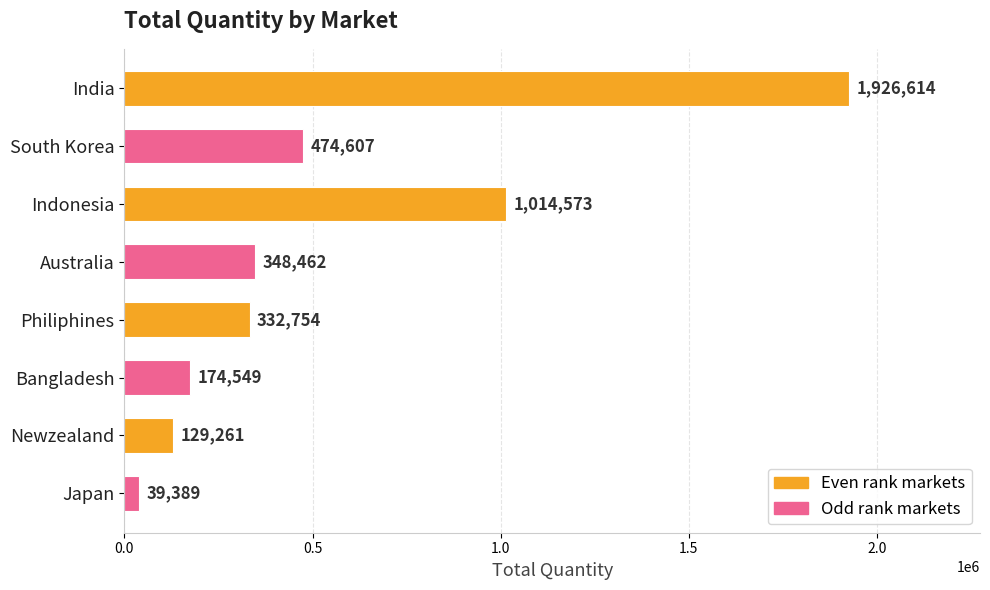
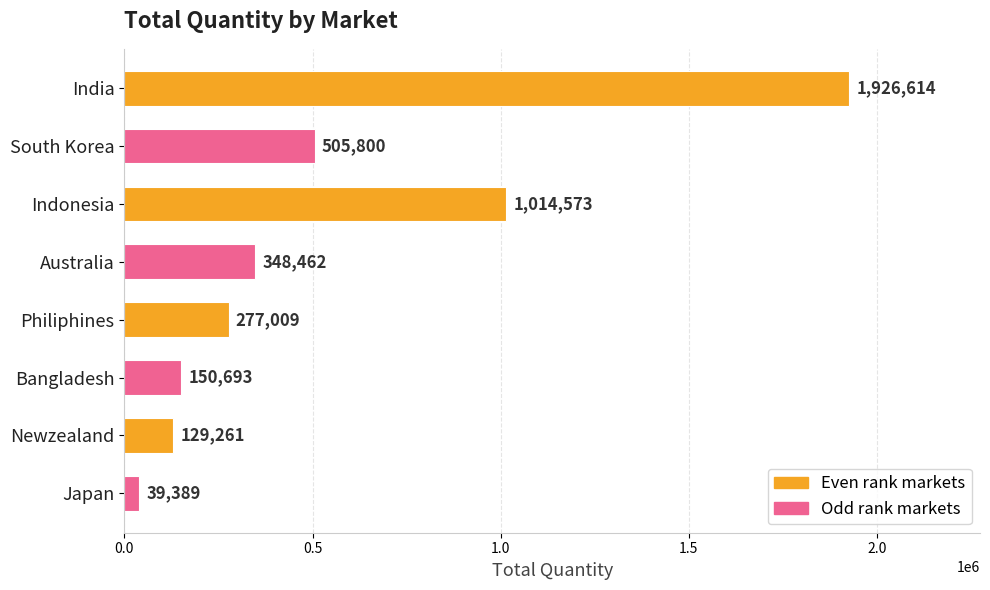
  {
    "India": "1,926,614",
-   "South Korea": "474,607",
+   "South Korea": "505,800",
    "Indonesia": "1,014,573",
    "Australia": "348,462",
-   "Philiphines": "332,754",
-   "Bangladesh": "174,549",
+   "Philiphines": "277,009",
+   "Bangladesh": "150,693",
    "Newzealand": "129,261",
    "Japan": "39,389"
  }
